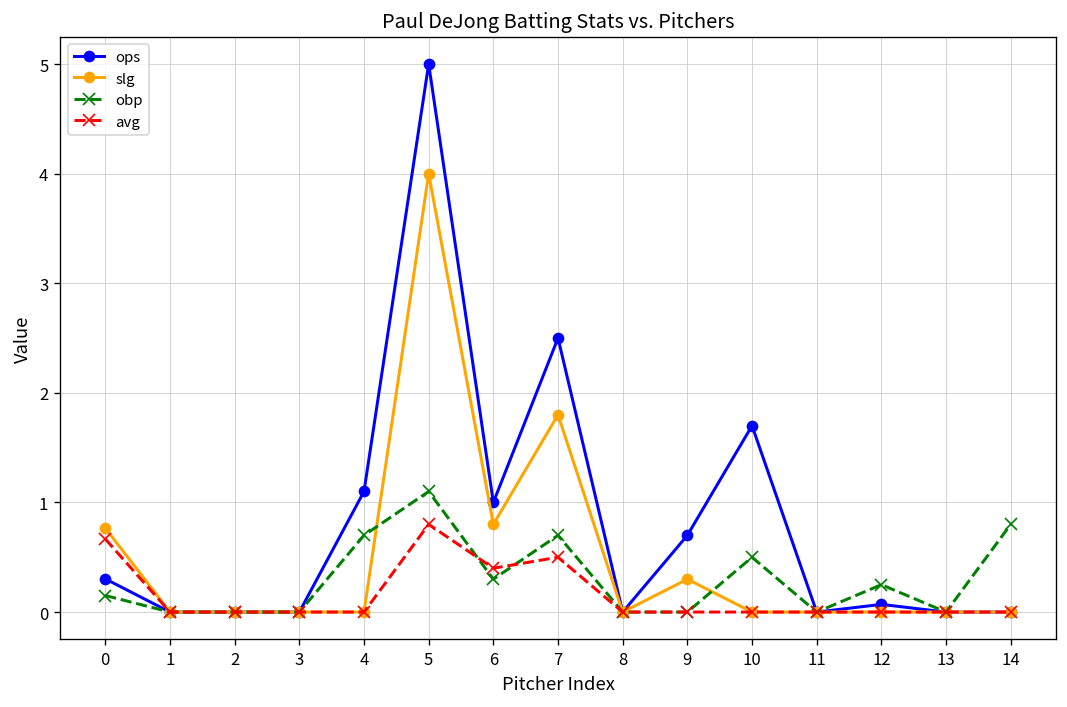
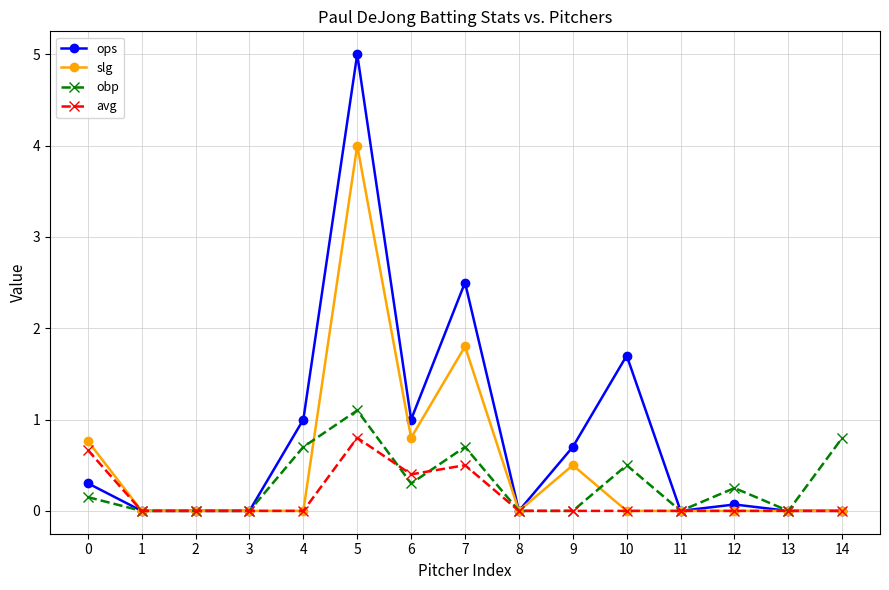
  {
    "ops": {
      "0": 0.3,
-     "4": 1.1,
+     "4": 1.0,
      "5": 5.0,
      "6": 1.0,
      "7": 2.5,
      "9": 0.7,
      "10": 1.7,
      "12": 0.1
    },
    "slg": {
      "0": 0.8,
      "5": 4.0,
      "6": 0.8,
      "7": 1.8,
-     "9": 0.3
+     "9": 0.5
    },
    "obp": {
      "0": 0.2,
      "4": 0.7,
      "5": 1.1,
      "6": 0.3,
      "7": 0.7,
      "10": 0.5,
      "12": 0.3,
      "14": 0.8
    },
    "avg": {
      "0": 0.7,
      "5": 0.8,
      "6": 0.4,
      "7": 0.5
    }
  }
